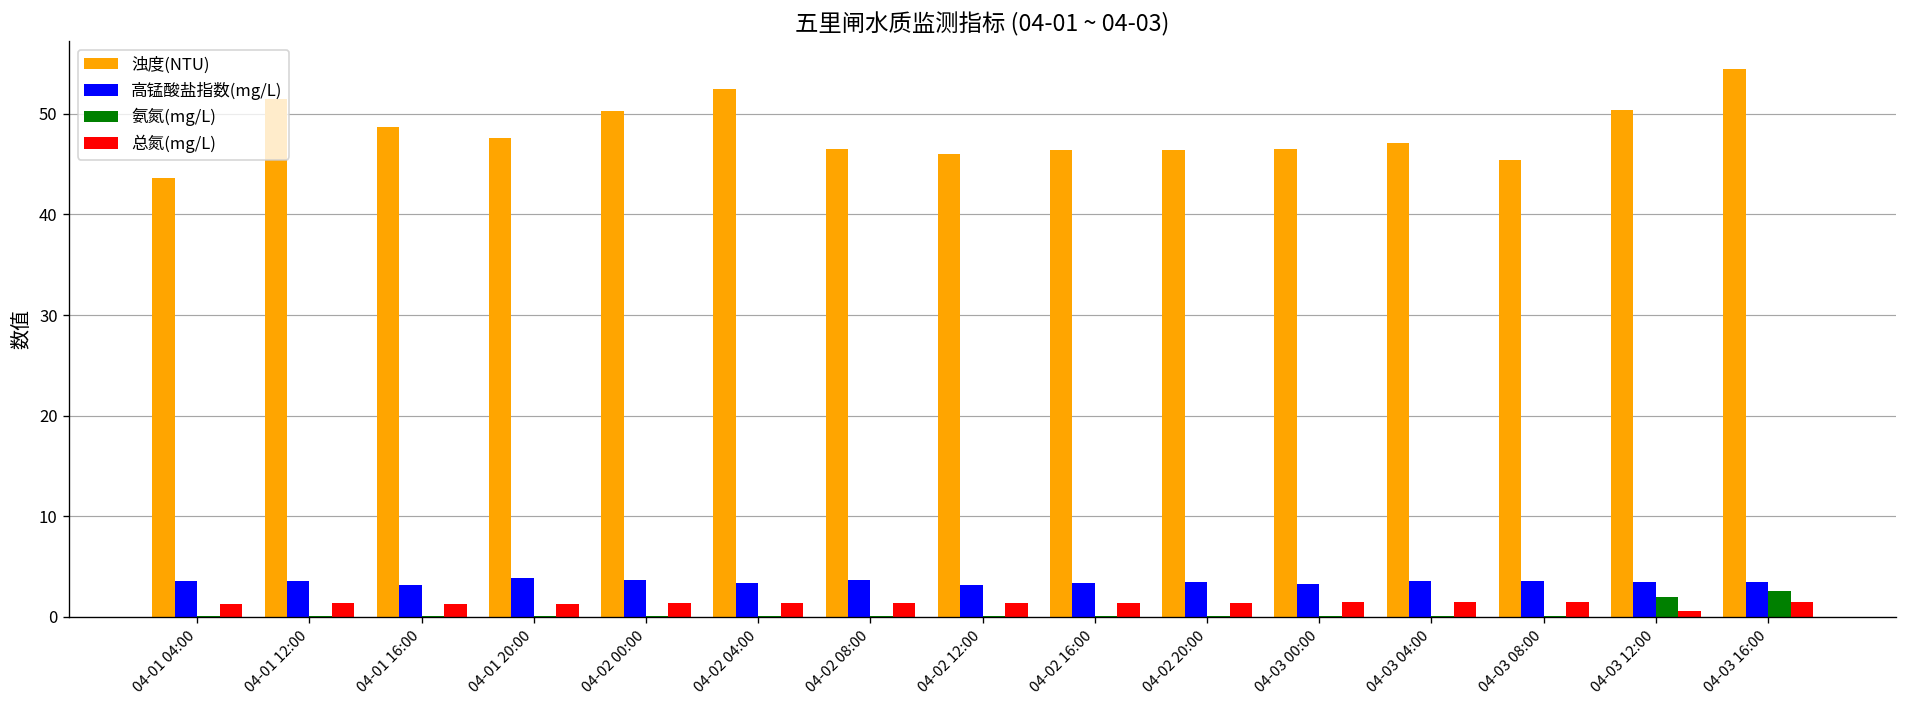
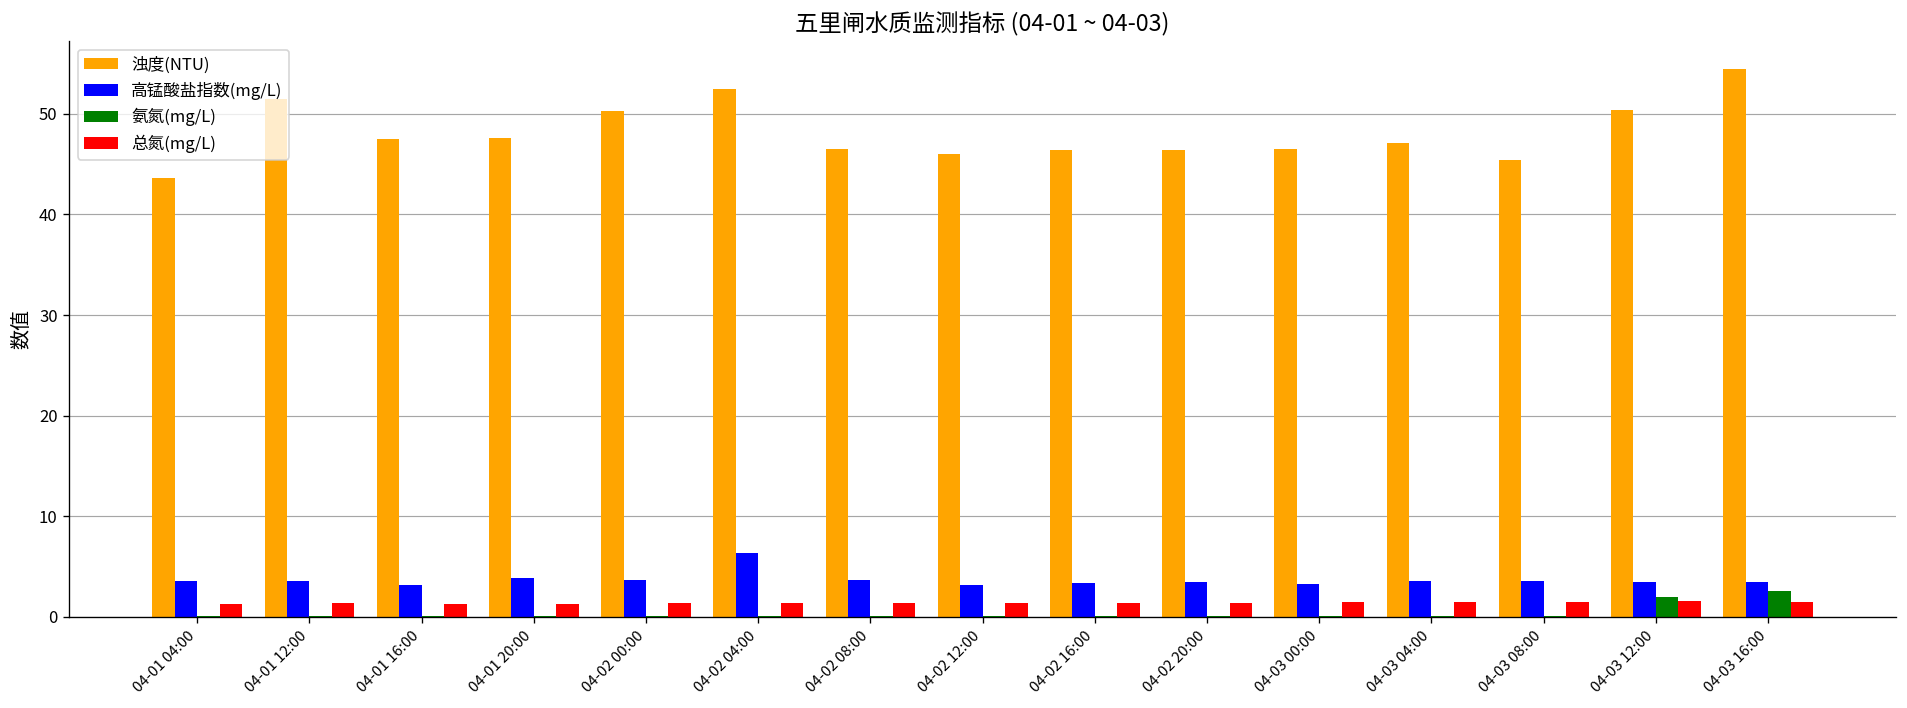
  {
    "浊度(NTU)": {
      "04-01 04:00": 44,
-     "04-01 16:00": 49,
+     "04-01 16:00": 48,
      "04-01 20:00": 48,
      "04-02 00:00": 50,
      "04-02 04:00": 53,
      "04-02 08:00": 47,
      "04-02 12:00": 46,
      "04-02 16:00": 46,
      "04-02 20:00": 46,
      "04-03 00:00": 47,
      "04-03 04:00": 47,
      "04-03 08:00": 45,
      "04-03 12:00": 50,
      "04-03 16:00": 55
    },
    "高锰酸盐指数(mg/L)": {
      "04-01 04:00": 4,
      "04-01 12:00": 4,
      "04-01 16:00": 3,
      "04-01 20:00": 4,
      "04-02 00:00": 4,
-     "04-02 04:00": 3,
+     "04-02 04:00": 6,
      "04-02 08:00": 4,
      "04-02 12:00": 3,
      "04-02 16:00": 3,
      "04-02 20:00": 3,
      "04-03 00:00": 3,
      "04-03 04:00": 4,
      "04-03 08:00": 4,
      "04-03 12:00": 4,
      "04-03 16:00": 3
    },
    "氨氮(mg/L)": {
      "04-03 12:00": 2,
      "04-03 16:00": 3
    },
    "总氮(mg/L)": {
      "04-01 04:00": 1,
      "04-01 12:00": 1,
      "04-01 16:00": 1,
      "04-01 20:00": 1,
      "04-02 00:00": 1,
      "04-02 04:00": 1,
      "04-02 08:00": 1,
      "04-02 12:00": 1,
      "04-02 16:00": 1,
      "04-02 20:00": 1,
      "04-03 00:00": 1,
      "04-03 04:00": 1,
      "04-03 08:00": 1,
-     "04-03 12:00": 1,
+     "04-03 12:00": 2,
      "04-03 16:00": 1
    }
  }
